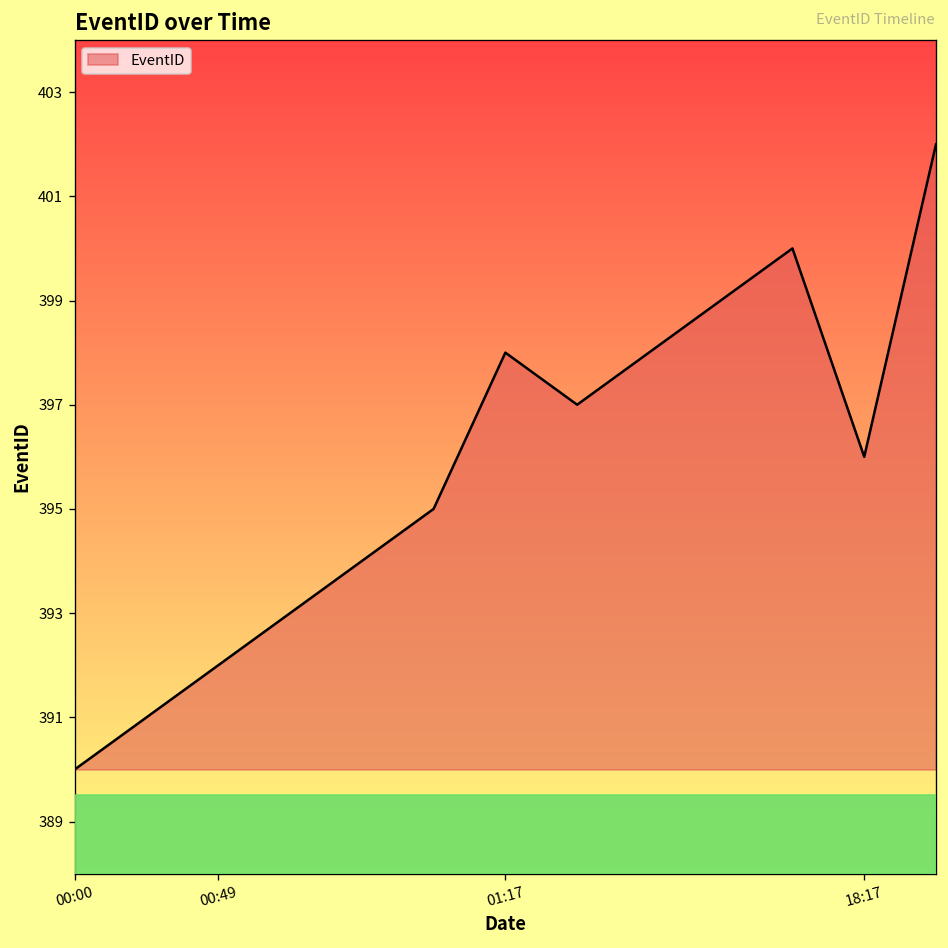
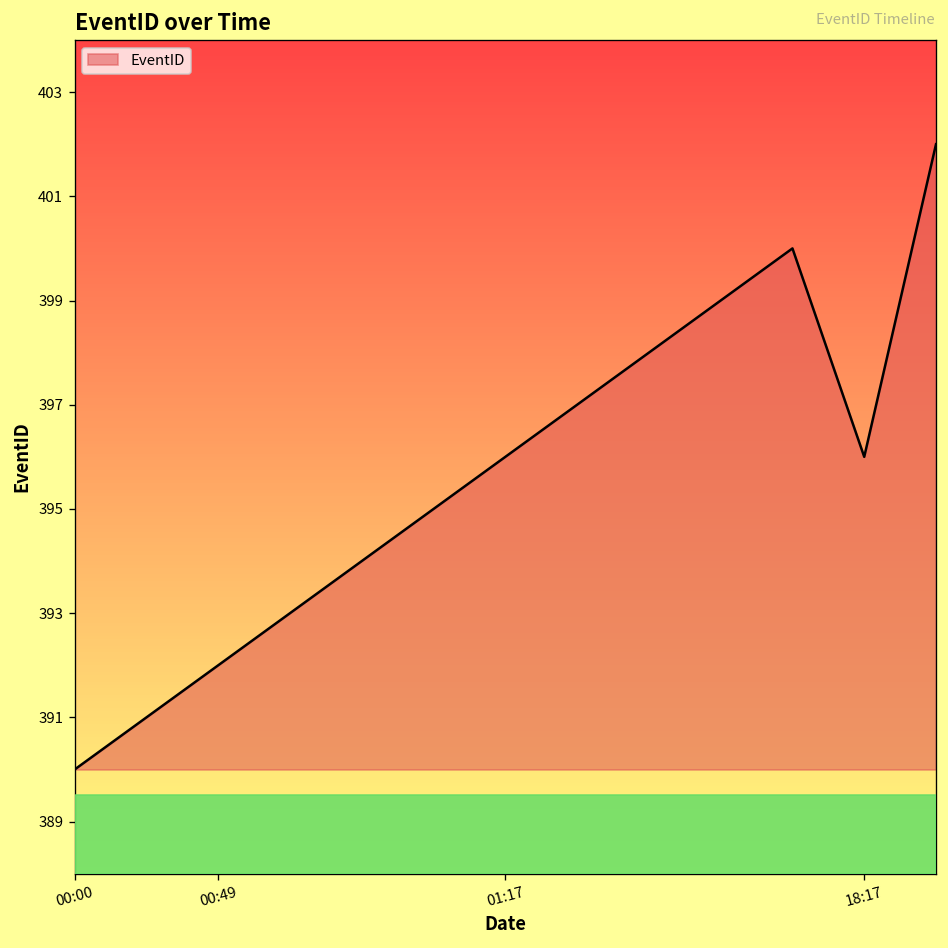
  {
    "00:00": 390,
    "00:49": 392,
-   "01:17": 398,
+   "01:17": 396,
    "18:17": 396
  }
